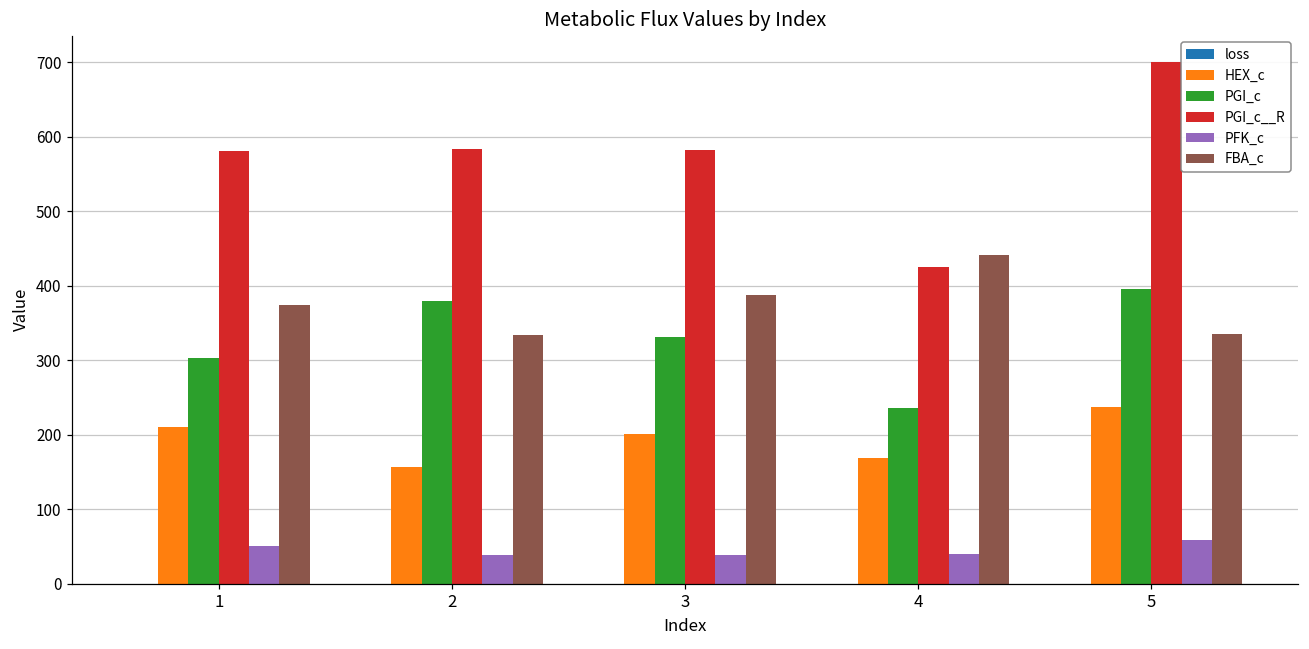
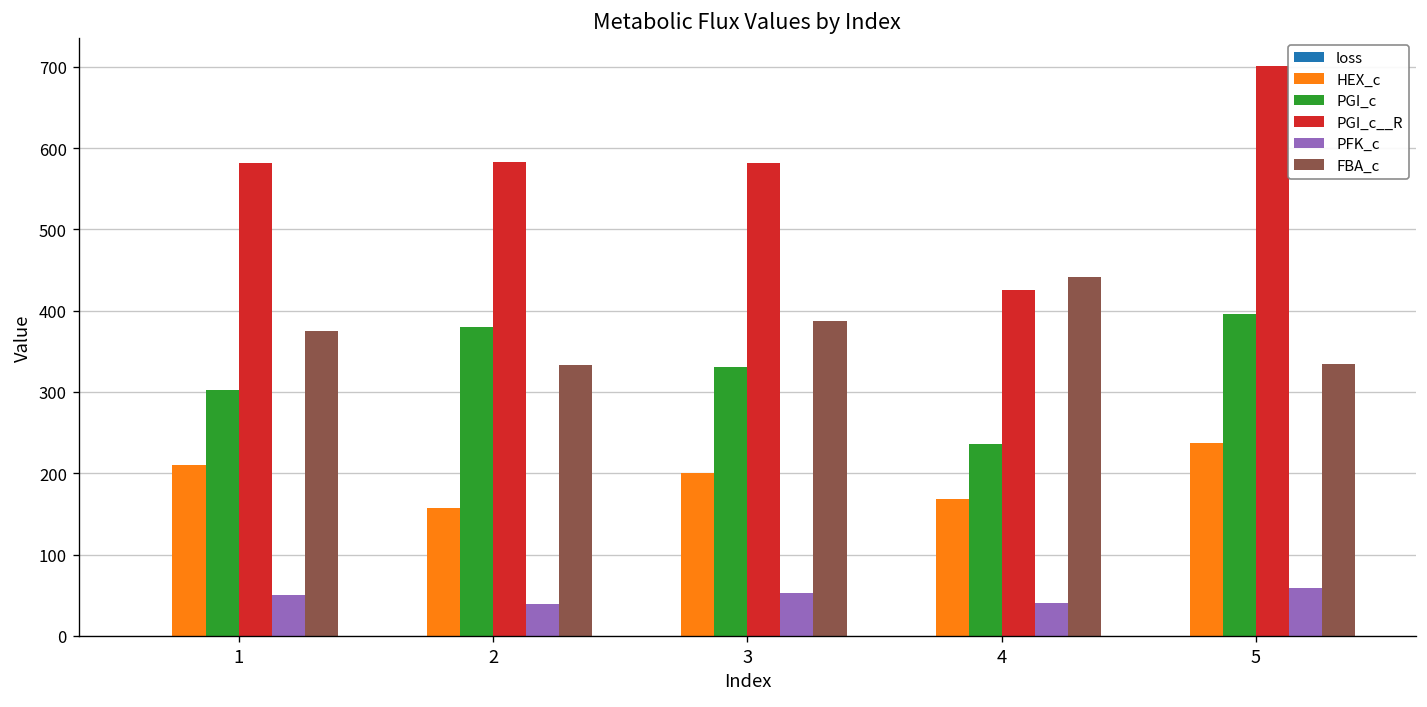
  {
    "HEX_c": {
      "1": 210,
      "2": 160,
      "3": 200,
      "4": 170,
      "5": 240
    },
    "PGI_c": {
      "1": 300,
      "2": 380,
      "3": 330,
      "4": 240,
      "5": 400
    },
    "PGI_c__R": {
      "1": 580,
      "2": 580,
      "3": 580,
      "4": 430,
      "5": 700
    },
    "PFK_c": {
      "1": 50,
      "2": 40,
-     "3": 40,
+     "3": 50,
      "4": 40,
      "5": 60
    },
    "FBA_c": {
      "1": 370,
      "2": 330,
      "3": 390,
      "4": 440,
      "5": 330
    }
  }
